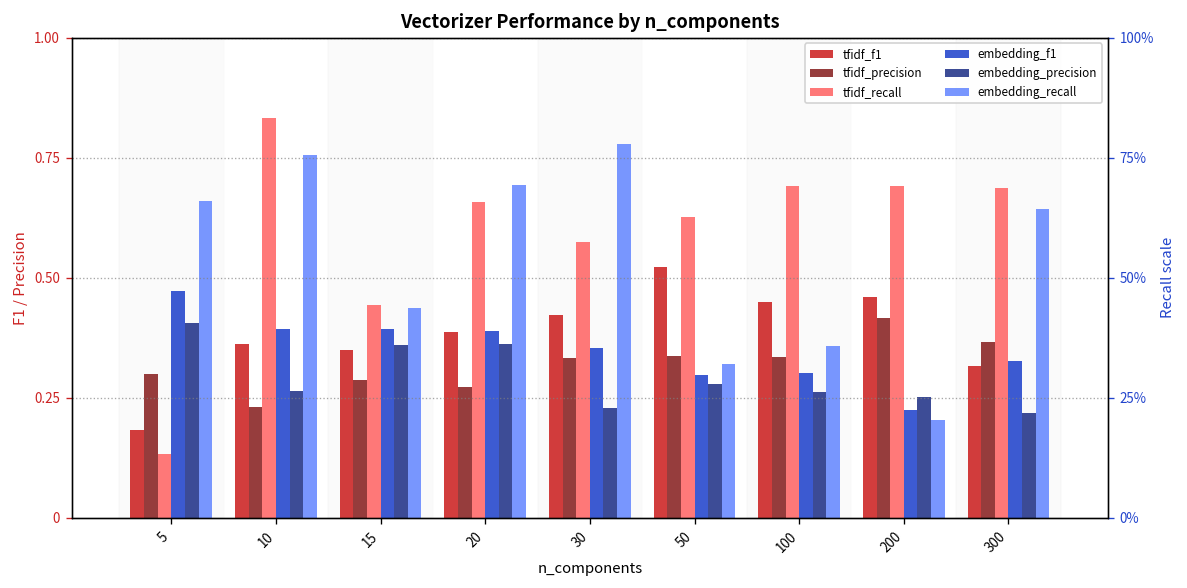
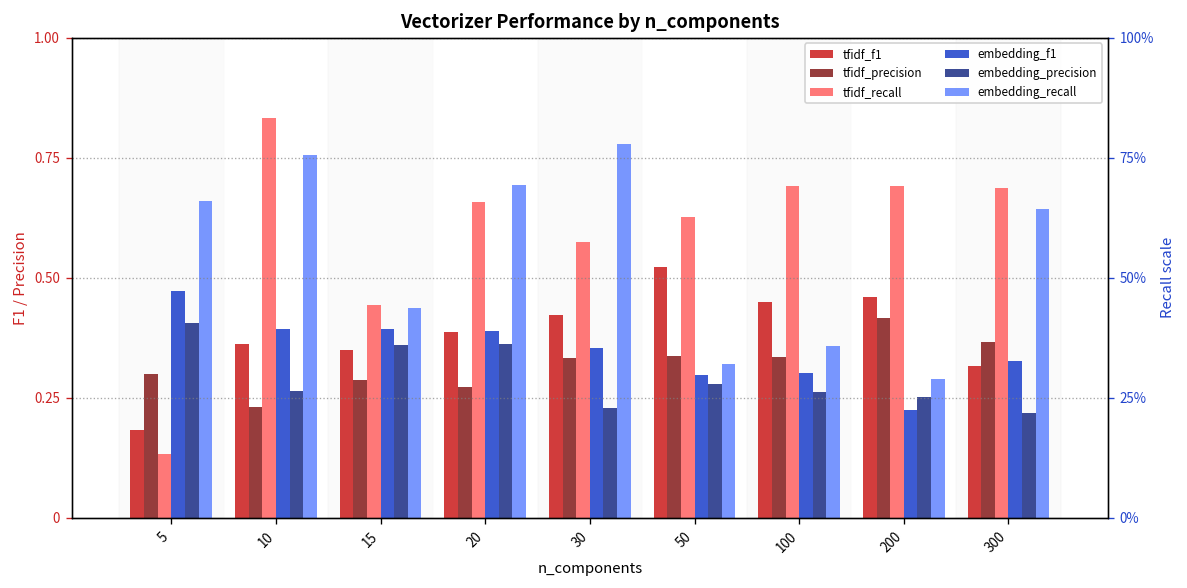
  {
    "tfidf_f1": {
      "5": 0.18,
      "10": 0.36,
      "15": 0.35,
      "20": 0.39,
      "30": 0.42,
      "50": 0.52,
      "100": 0.45,
      "200": 0.46,
      "300": 0.32
    },
    "tfidf_precision": {
      "5": 0.30,
      "10": 0.23,
      "15": 0.29,
      "20": 0.27,
      "30": 0.33,
      "50": 0.34,
      "100": 0.33,
      "200": 0.42,
      "300": 0.37
    },
    "tfidf_recall": {
      "5": 0.13,
      "10": 0.83,
      "15": 0.44,
      "20": 0.66,
      "30": 0.58,
      "50": 0.63,
      "100": 0.69,
      "200": 0.69,
      "300": 0.69
    },
    "embedding_f1": {
      "5": 0.47,
      "10": 0.39,
      "15": 0.39,
      "20": 0.39,
      "30": 0.35,
      "50": 0.30,
      "100": 0.30,
      "200": 0.23,
      "300": 0.33
    },
    "embedding_precision": {
      "5": 0.41,
      "10": 0.27,
      "15": 0.36,
      "20": 0.36,
      "30": 0.23,
      "50": 0.28,
      "100": 0.26,
      "200": 0.25,
      "300": 0.22
    },
    "embedding_recall": {
      "5": 0.66,
      "10": 0.76,
      "15": 0.44,
      "20": 0.69,
      "30": 0.78,
      "50": 0.32,
      "100": 0.36,
-     "200": 0.20,
+     "200": 0.29,
      "300": 0.64
    }
  }
